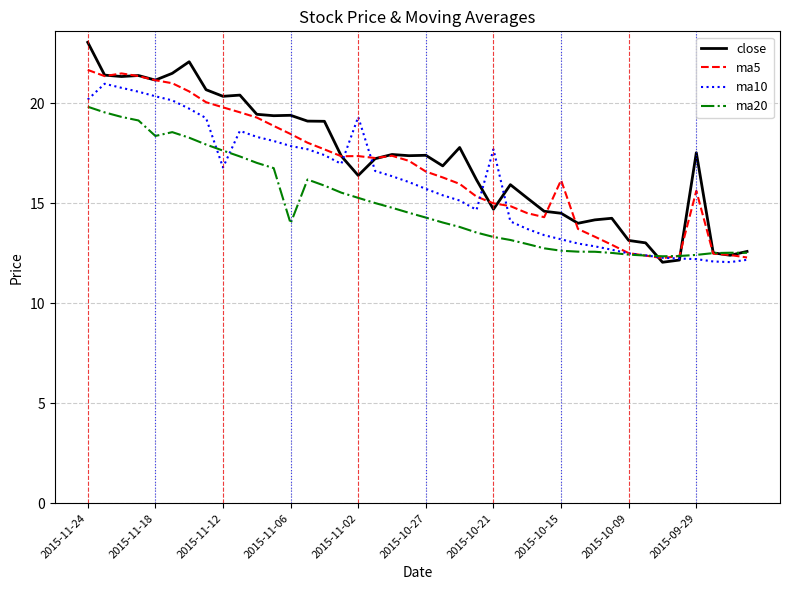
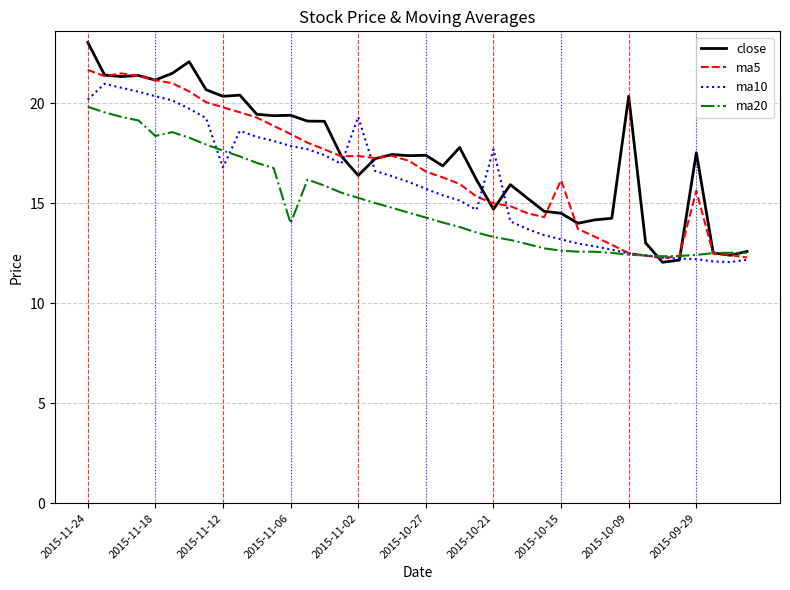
  {
    "close": {
      "2015-11-24": 23.1,
      "2015-11-12": 20.4,
      "2015-11-06": 19.4,
      "2015-11-02": 16.4,
      "2015-10-27": 17.4,
      "2015-10-21": 14.7,
      "2015-10-15": 14.5,
-     "2015-10-09": 13.1,
+     "2015-10-09": 20.4,
      "2015-09-29": 17.5
    },
    "ma5": {
      "2015-11-24": 21.7,
      "2015-11-12": 19.8,
      "2015-11-06": 18.5,
      "2015-11-02": 17.4,
      "2015-10-27": 16.6,
      "2015-10-21": 15.0,
      "2015-10-15": 16.2,
      "2015-09-29": 15.6
    },
    "ma10": {
      "2015-11-24": 20.2,
      "2015-11-18": 20.4,
      "2015-11-12": 16.8,
      "2015-11-06": 17.9,
      "2015-11-02": 19.3,
      "2015-10-27": 15.7,
      "2015-10-21": 17.7,
      "2015-10-15": 13.2,
      "2015-09-29": 12.2
    },
    "ma20": {
      "2015-11-24": 19.8,
      "2015-11-18": 18.4,
      "2015-11-12": 17.6,
      "2015-11-06": 14.0,
      "2015-11-02": 15.3,
      "2015-10-27": 14.3,
      "2015-10-21": 13.3,
      "2015-10-15": 12.6,
      "2015-09-29": 12.4
    }
  }
